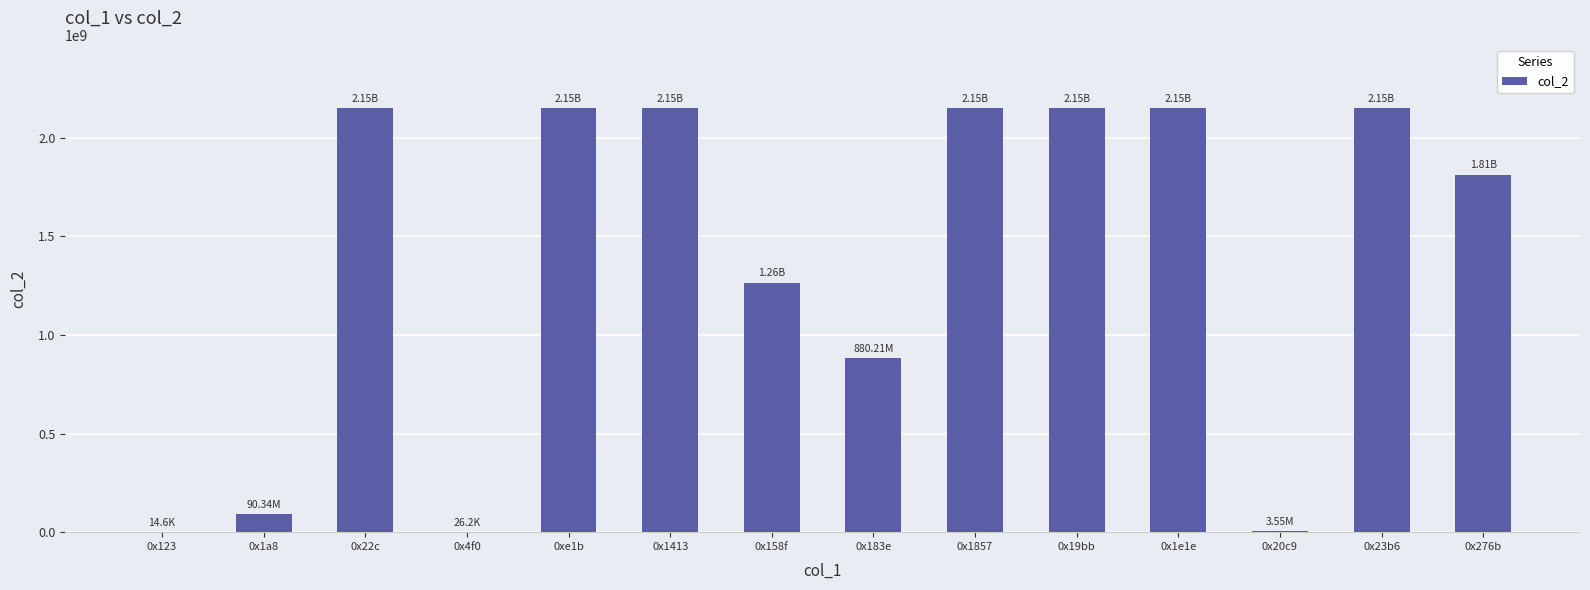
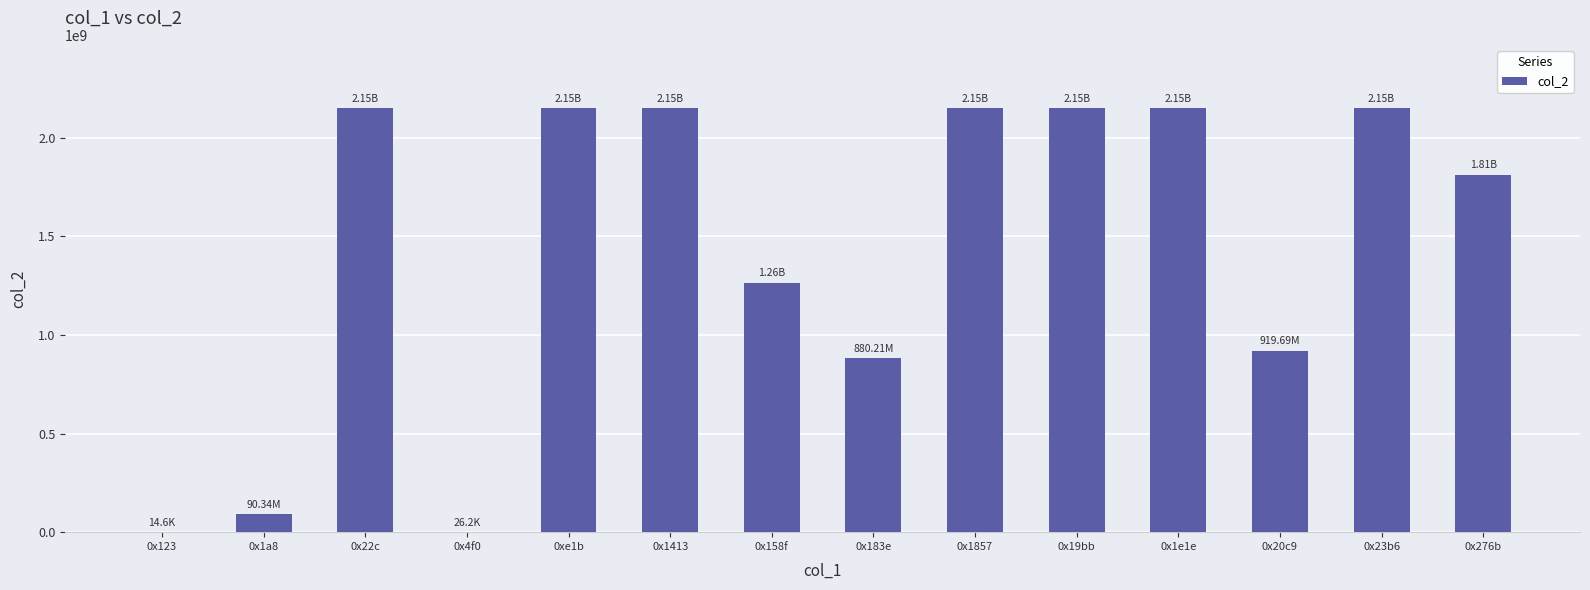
  {
    "0x123": "14.6K",
    "0x1a8": "90.34M",
    "0x22c": "2.15B",
    "0x4f0": "26.2K",
    "0xe1b": "2.15B",
    "0x1413": "2.15B",
    "0x158f": "1.26B",
    "0x183e": "880.21M",
    "0x1857": "2.15B",
    "0x19bb": "2.15B",
    "0x1e1e": "2.15B",
-   "0x20c9": "3.55M",
+   "0x20c9": "919.69M",
    "0x23b6": "2.15B",
    "0x276b": "1.81B"
  }
